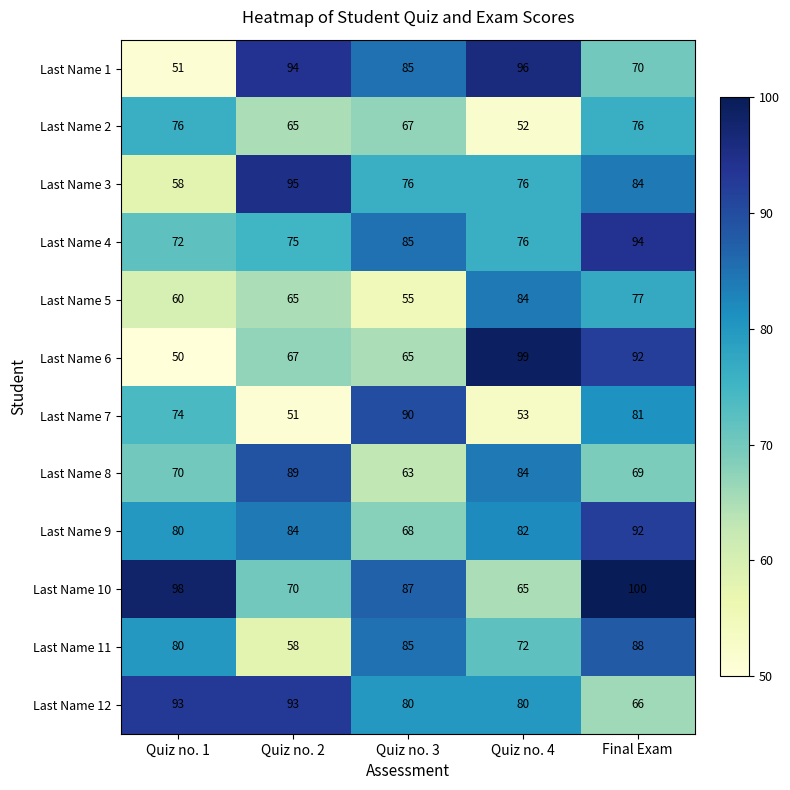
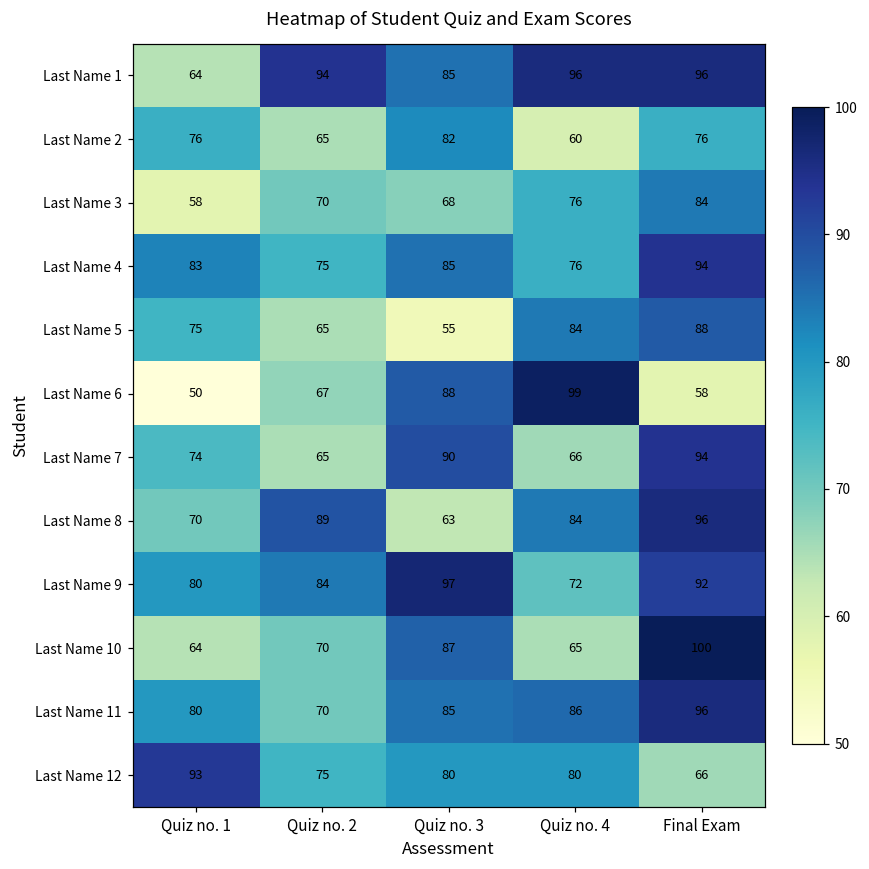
  {
    "Last Name 1": {
-     "Quiz no. 1": 51,
+     "Quiz no. 1": 64,
      "Quiz no. 2": 94,
      "Quiz no. 3": 85,
      "Quiz no. 4": 96,
-     "Final Exam": 70
+     "Final Exam": 96
    },
    "Last Name 2": {
      "Quiz no. 1": 76,
      "Quiz no. 2": 65,
-     "Quiz no. 3": 67,
-     "Quiz no. 4": 52,
+     "Quiz no. 3": 82,
+     "Quiz no. 4": 60,
      "Final Exam": 76
    },
    "Last Name 3": {
      "Quiz no. 1": 58,
-     "Quiz no. 2": 95,
-     "Quiz no. 3": 76,
+     "Quiz no. 2": 70,
+     "Quiz no. 3": 68,
      "Quiz no. 4": 76,
      "Final Exam": 84
    },
    "Last Name 4": {
-     "Quiz no. 1": 72,
+     "Quiz no. 1": 83,
      "Quiz no. 2": 75,
      "Quiz no. 3": 85,
      "Quiz no. 4": 76,
      "Final Exam": 94
    },
    "Last Name 5": {
-     "Quiz no. 1": 60,
+     "Quiz no. 1": 75,
      "Quiz no. 2": 65,
      "Quiz no. 3": 55,
      "Quiz no. 4": 84,
-     "Final Exam": 77
+     "Final Exam": 88
    },
    "Last Name 6": {
      "Quiz no. 1": 50,
      "Quiz no. 2": 67,
-     "Quiz no. 3": 65,
+     "Quiz no. 3": 88,
      "Quiz no. 4": 99,
-     "Final Exam": 92
+     "Final Exam": 58
    },
    "Last Name 7": {
      "Quiz no. 1": 74,
-     "Quiz no. 2": 51,
+     "Quiz no. 2": 65,
      "Quiz no. 3": 90,
-     "Quiz no. 4": 53,
-     "Final Exam": 81
+     "Quiz no. 4": 66,
+     "Final Exam": 94
    },
    "Last Name 8": {
      "Quiz no. 1": 70,
      "Quiz no. 2": 89,
      "Quiz no. 3": 63,
      "Quiz no. 4": 84,
-     "Final Exam": 69
+     "Final Exam": 96
    },
    "Last Name 9": {
      "Quiz no. 1": 80,
      "Quiz no. 2": 84,
-     "Quiz no. 3": 68,
-     "Quiz no. 4": 82,
+     "Quiz no. 3": 97,
+     "Quiz no. 4": 72,
      "Final Exam": 92
    },
    "Last Name 10": {
-     "Quiz no. 1": 98,
+     "Quiz no. 1": 64,
      "Quiz no. 2": 70,
      "Quiz no. 3": 87,
      "Quiz no. 4": 65,
      "Final Exam": 100
    },
    "Last Name 11": {
      "Quiz no. 1": 80,
-     "Quiz no. 2": 58,
+     "Quiz no. 2": 70,
      "Quiz no. 3": 85,
-     "Quiz no. 4": 72,
-     "Final Exam": 88
+     "Quiz no. 4": 86,
+     "Final Exam": 96
    },
    "Last Name 12": {
      "Quiz no. 1": 93,
-     "Quiz no. 2": 93,
+     "Quiz no. 2": 75,
      "Quiz no. 3": 80,
      "Quiz no. 4": 80,
      "Final Exam": 66
    }
  }
